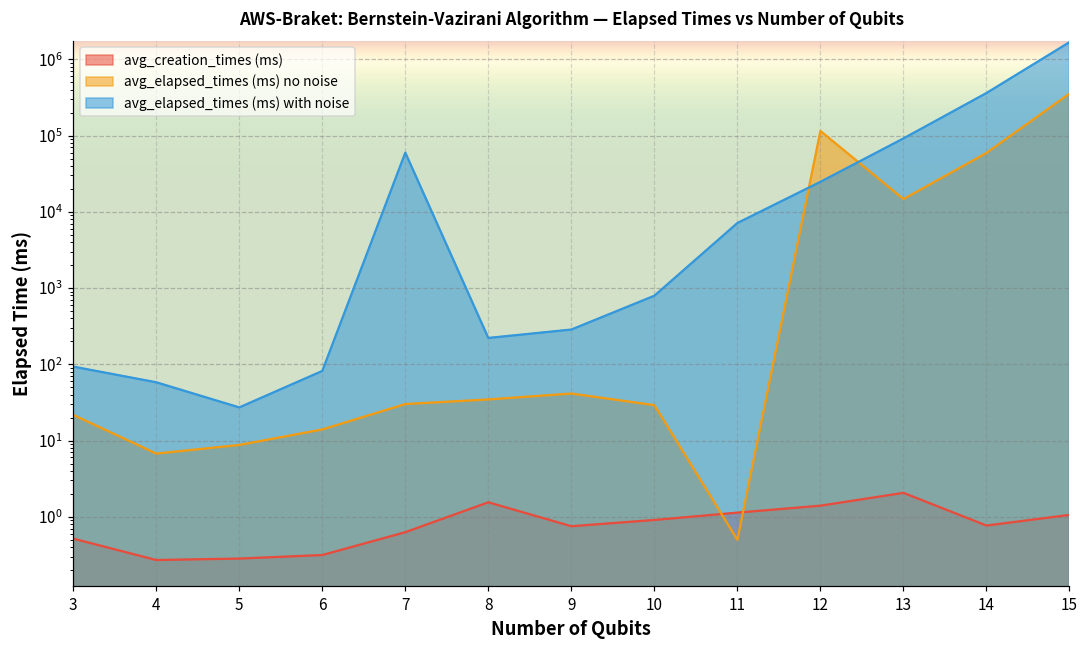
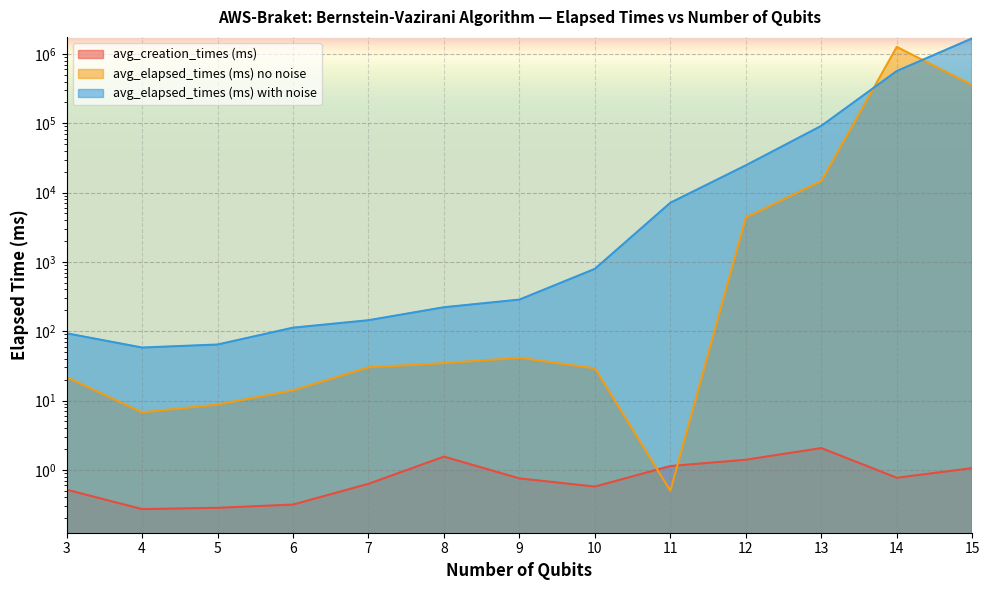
  {
    "avg_creation_times (ms)": {
      "3": 0.5,
      "4": 0.27,
      "5": 0.3,
      "6": 0.3,
      "7": 0.6,
      "8": 1.5,
      "9": 0.8,
-     "10": 0.9,
+     "10": 0.6,
      "11": 1.1,
      "12": 1.4,
      "13": 2.1,
      "14": 0.8,
      "15": 1.1
    },
    "avg_elapsed_times (ms) no noise": {
      "3": 22,
      "4": 7,
      "5": 9,
      "6": 14,
      "7": 30,
      "8": 30,
      "9": 40,
      "10": 29,
      "11": 0.5,
-     "12": 120000,
+     "12": 4000,
      "13": 15000,
-     "14": 60000,
+     "14": 1300000,
      "15": 400000
    },
    "avg_elapsed_times (ms) with noise": {
      "3": 90,
      "4": 60,
-     "5": 27,
-     "6": 80,
-     "7": 60000,
+     "5": 60,
+     "6": 110,
+     "7": 140,
      "8": 220,
      "9": 290,
      "10": 800,
      "11": 7000,
      "12": 25000,
      "13": 90000,
-     "14": 400000,
+     "14": 600000,
      "15": 1700000
    }
  }
